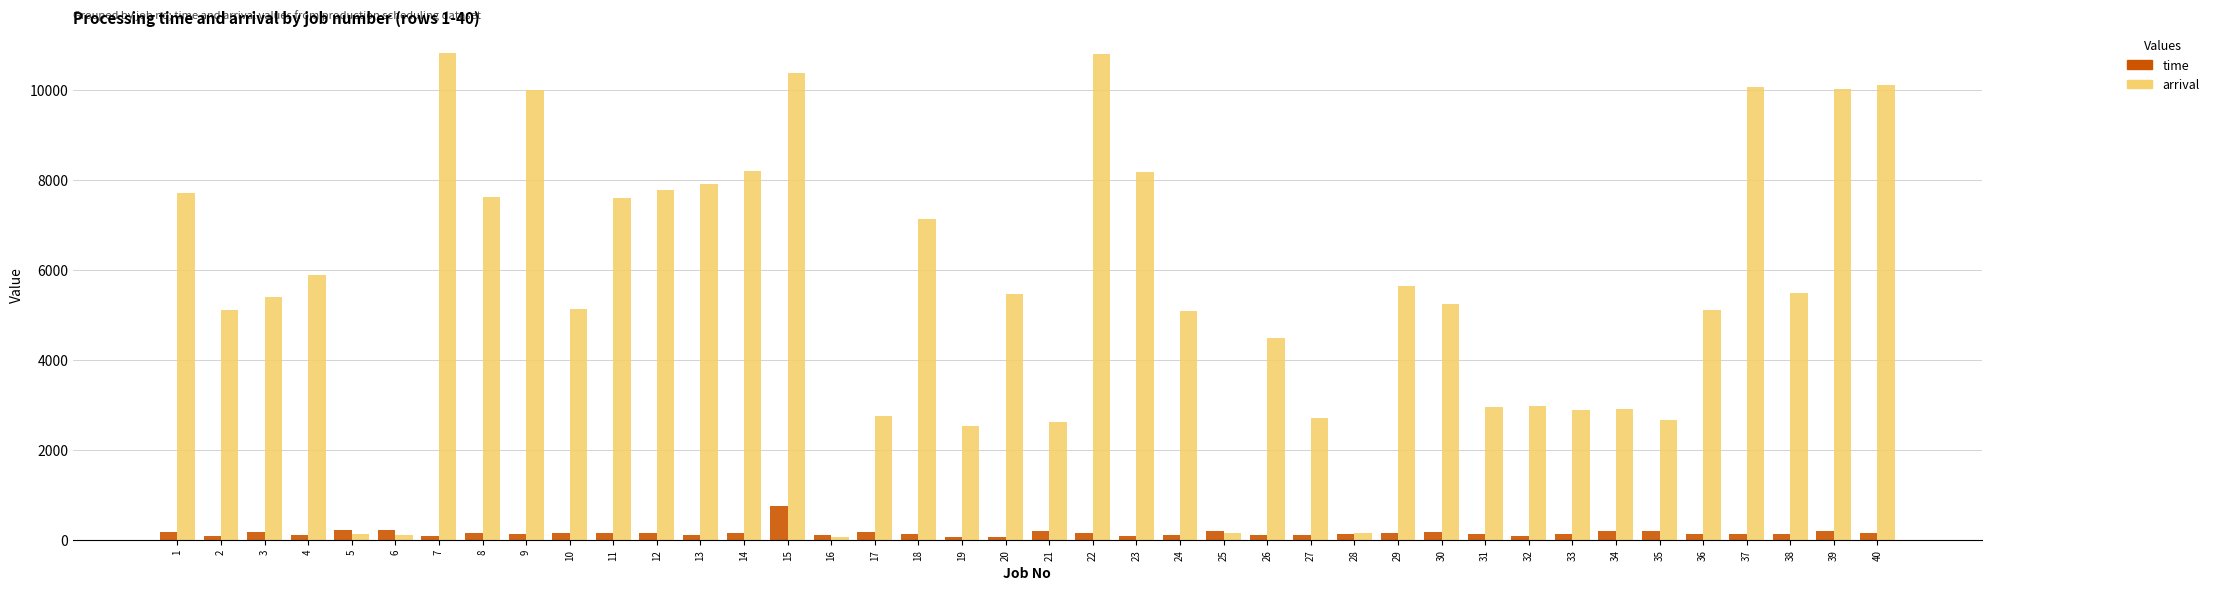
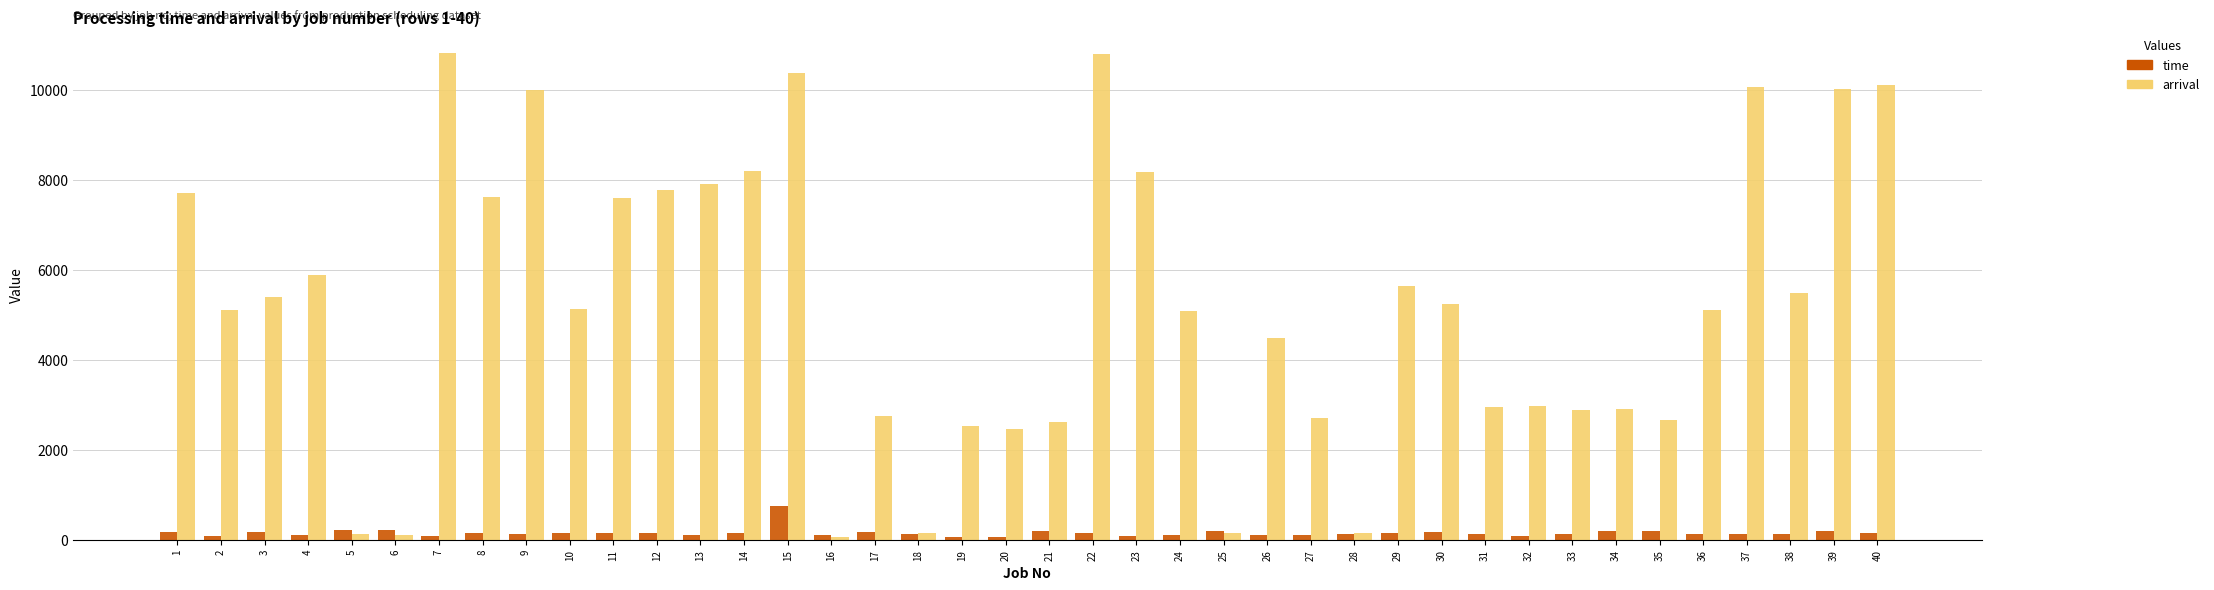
  {
    "time": {
      "1": 200,
      "2": 100,
      "3": 200,
      "4": 100,
      "5": 200,
      "6": 200,
      "7": 100,
      "8": 200,
      "9": 100,
      "10": 200,
      "11": 200,
      "12": 100,
      "13": 100,
      "14": 100,
      "15": 700,
      "16": 100,
      "17": 200,
      "18": 100,
      "19": 100,
      "20": 100,
      "21": 200,
      "22": 200,
      "23": 100,
      "24": 100,
      "25": 200,
      "26": 100,
      "27": 100,
      "28": 100,
      "29": 200,
      "30": 200,
      "31": 100,
      "32": 100,
      "33": 100,
      "34": 200,
      "35": 200,
      "36": 100,
      "37": 100,
      "38": 100,
      "39": 200,
      "40": 200
    },
    "arrival": {
      "1": 7700,
      "2": 5100,
      "3": 5400,
      "4": 5900,
      "5": 100,
      "6": 100,
      "7": 10800,
      "8": 7600,
      "9": 10000,
      "10": 5100,
      "11": 7600,
      "12": 7800,
      "13": 7900,
      "14": 8200,
      "15": 10400,
      "17": 2800,
-     "18": 7100,
+     "18": 100,
      "19": 2500,
-     "20": 5500,
+     "20": 2500,
      "21": 2600,
      "22": 10800,
      "23": 8200,
      "24": 5100,
      "25": 200,
      "26": 4500,
      "27": 2700,
      "28": 200,
      "29": 5600,
      "30": 5200,
      "31": 2900,
      "32": 3000,
      "33": 2900,
      "34": 2900,
      "35": 2700,
      "36": 5100,
      "37": 10100,
      "38": 5500,
      "39": 10000,
      "40": 10100
    }
  }
